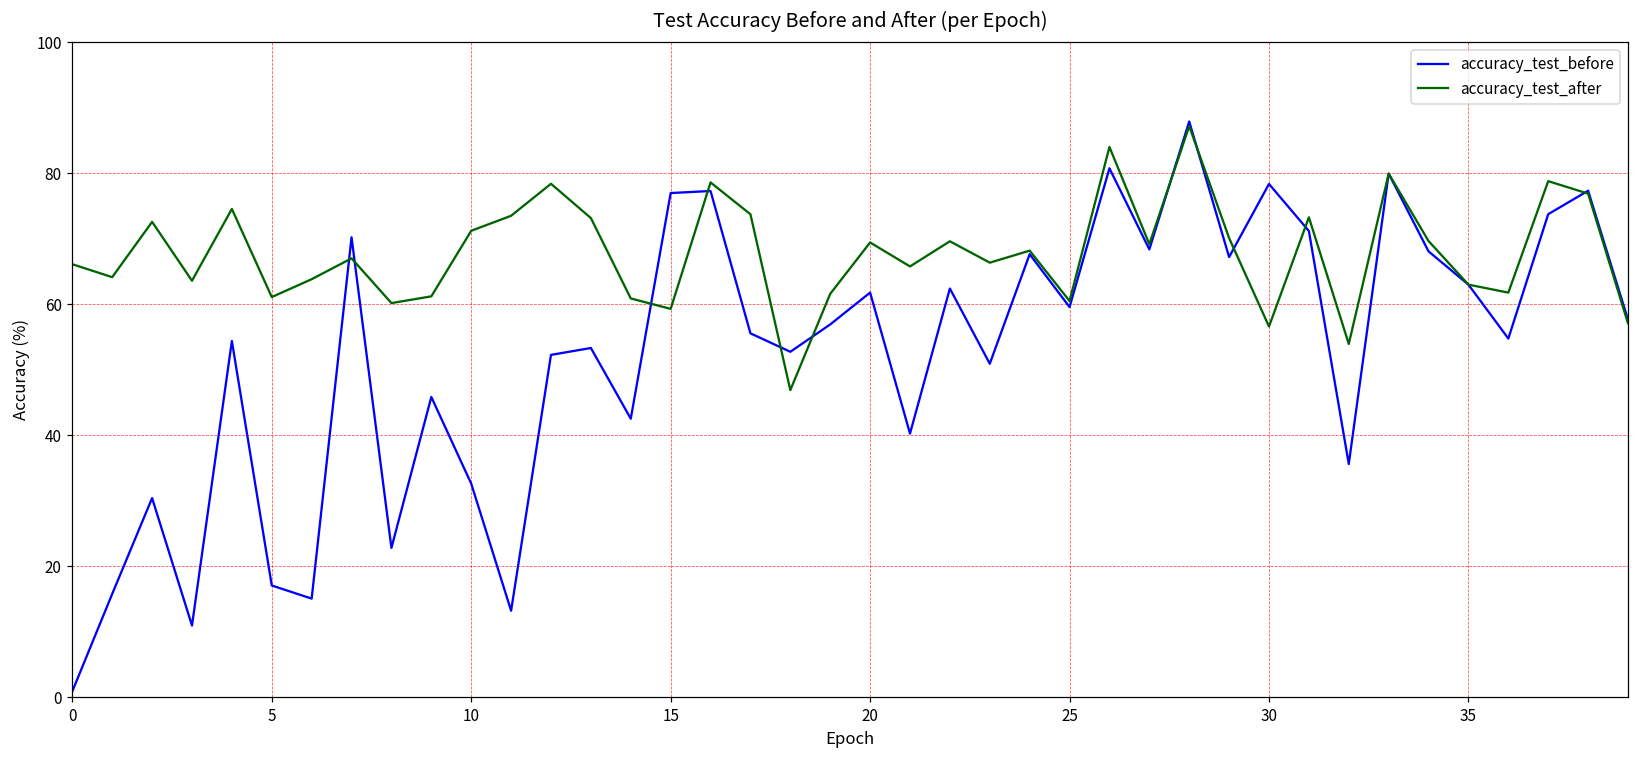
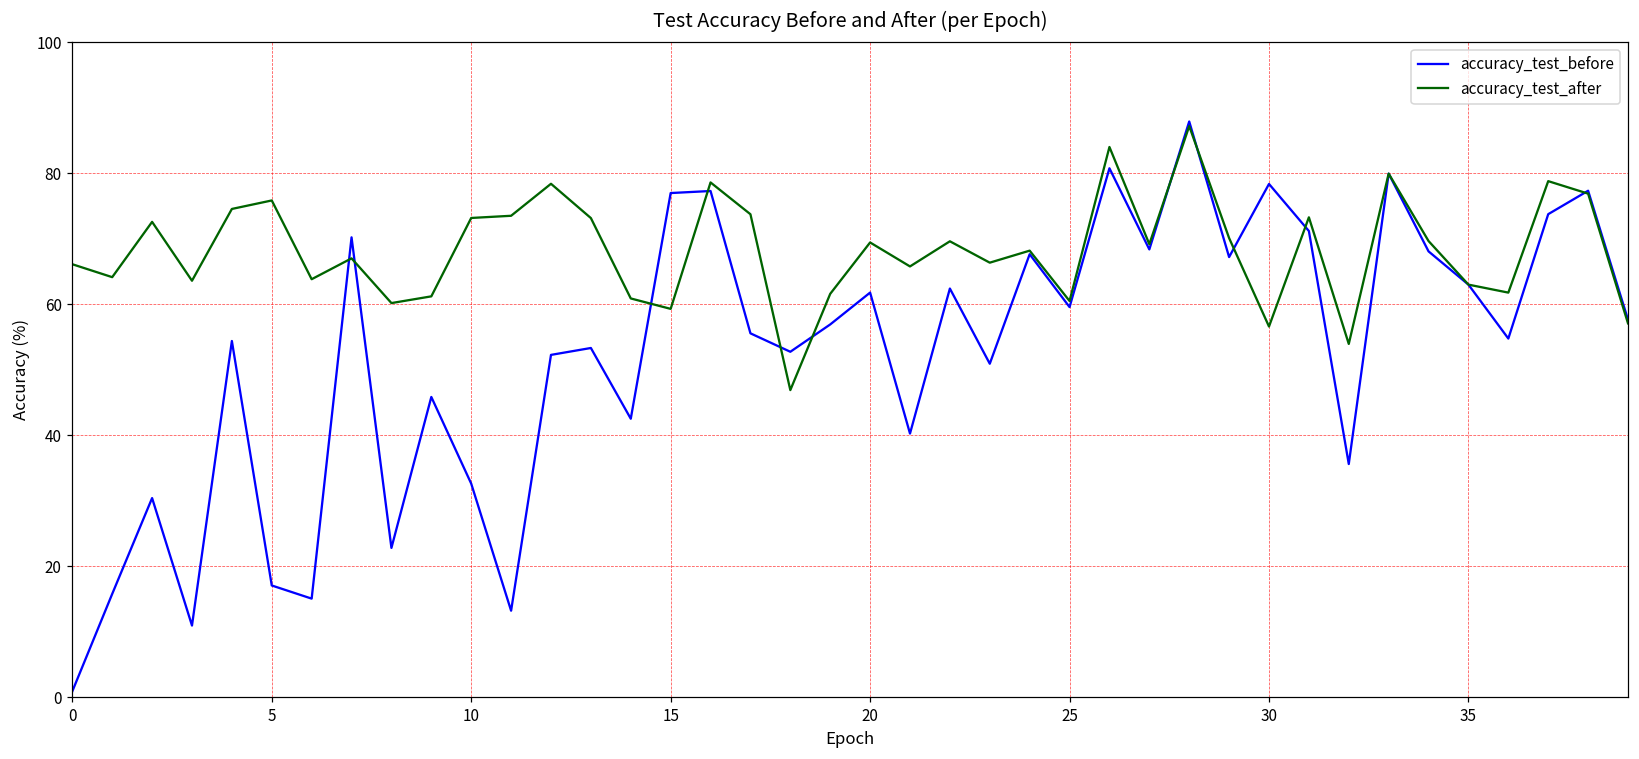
  {
    "accuracy_test_before": {
      "0": 1,
      "5": 17,
      "10": 33,
      "15": 77,
      "20": 62,
      "25": 60,
      "30": 78
    },
    "accuracy_test_after": {
      "0": 66,
-     "5": 61,
-     "10": 71,
+     "5": 76,
+     "10": 73,
      "15": 59,
      "20": 69,
      "25": 61,
      "30": 57
    }
  }
